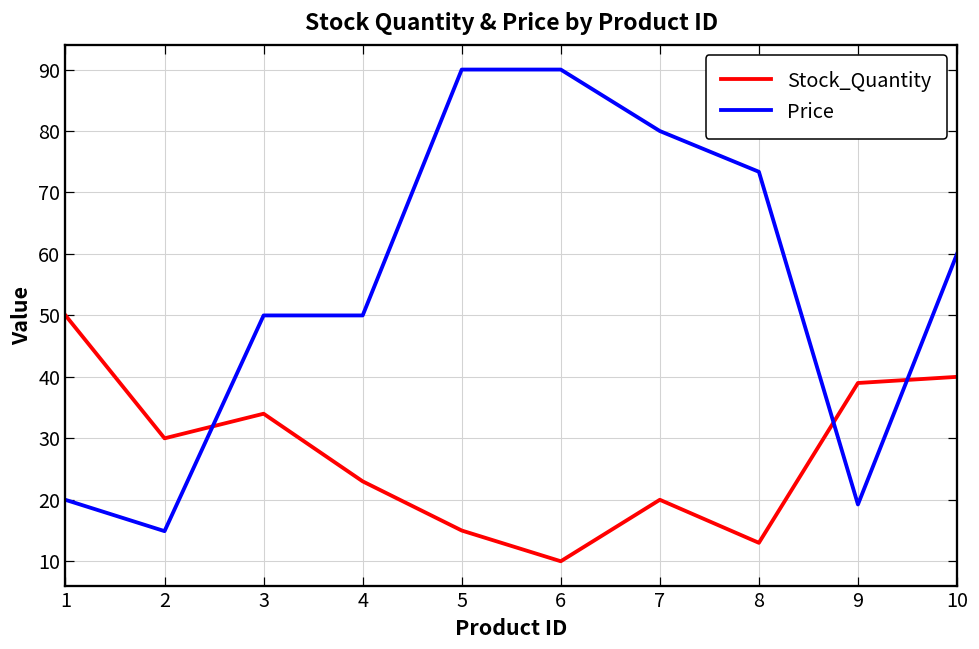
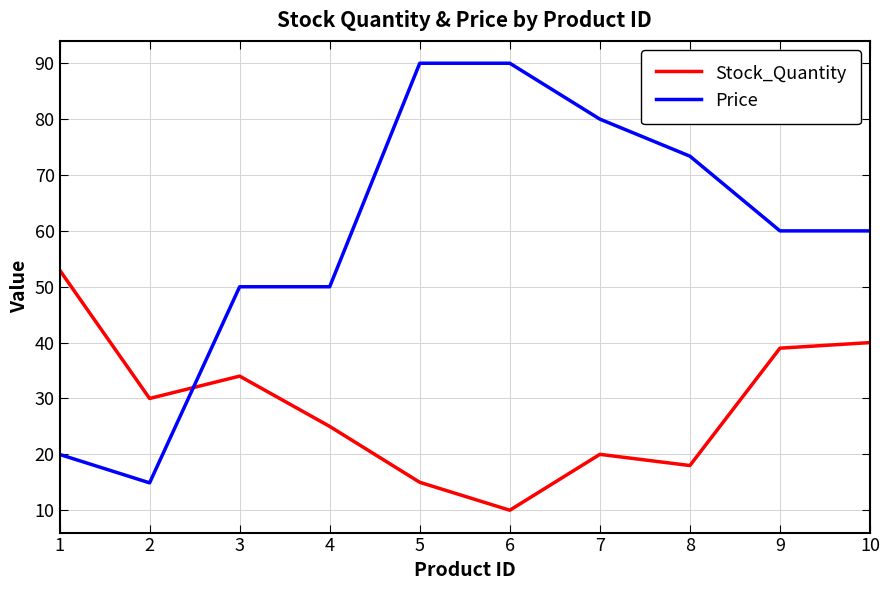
  {
    "Stock_Quantity": {
-     "1": 50,
+     "1": 53,
      "2": 30,
      "3": 34,
-     "4": 23,
+     "4": 25,
      "5": 15,
      "6": 10,
      "7": 20,
-     "8": 13,
+     "8": 18,
      "9": 39,
      "10": 40
    },
    "Price": {
      "1": 20,
      "2": 15,
      "3": 50,
      "4": 50,
      "5": 90,
      "6": 90,
      "7": 80,
      "8": 73,
-     "9": 19,
+     "9": 60,
      "10": 60
    }
  }
